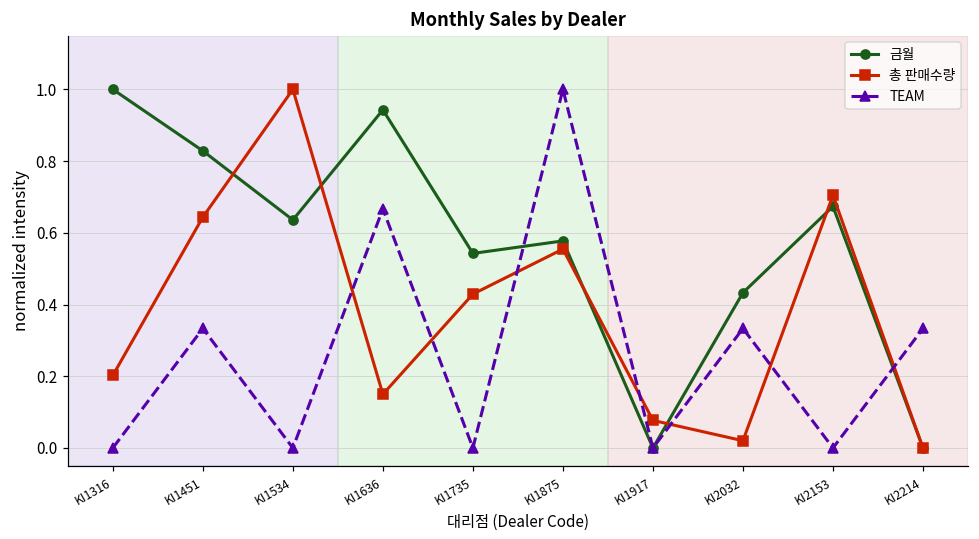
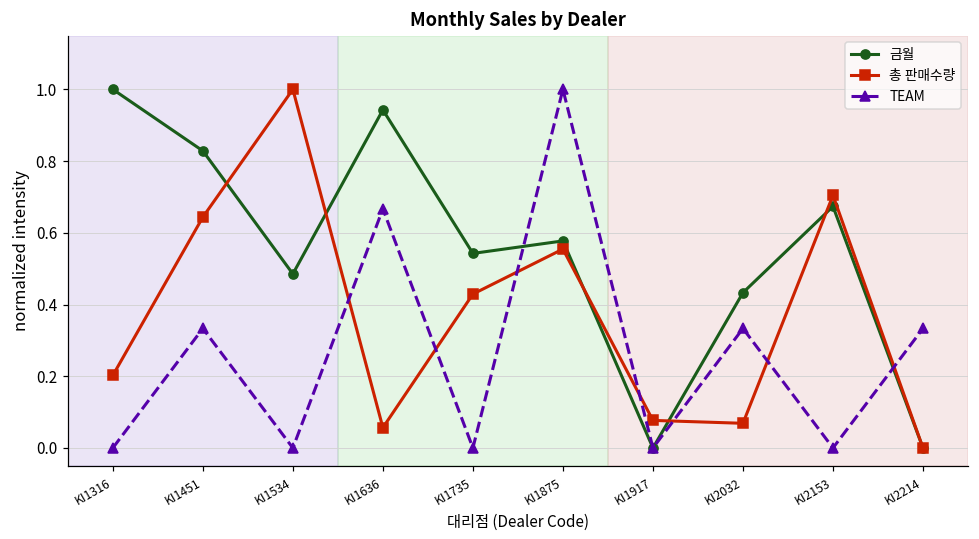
  {
    "금월": {
      "KI1316": 1.00,
      "KI1451": 0.83,
-     "KI1534": 0.64,
+     "KI1534": 0.49,
      "KI1636": 0.94,
      "KI1735": 0.54,
      "KI1875": 0.58,
      "KI2032": 0.43,
      "KI2153": 0.67
    },
    "총 판매수량": {
      "KI1316": 0.20,
      "KI1451": 0.64,
      "KI1534": 1.00,
-     "KI1636": 0.15,
+     "KI1636": 0.06,
      "KI1735": 0.43,
      "KI1875": 0.55,
      "KI1917": 0.08,
-     "KI2032": 0.02,
+     "KI2032": 0.07,
      "KI2153": 0.70
    },
    "TEAM": {
      "KI1316": 0.00,
      "KI1451": 0.33,
      "KI1534": 0.00,
      "KI1636": 0.67,
      "KI1735": 0.00,
      "KI1875": 1.00,
      "KI2032": 0.33,
      "KI2153": 0.00,
      "KI2214": 0.33
    }
  }
